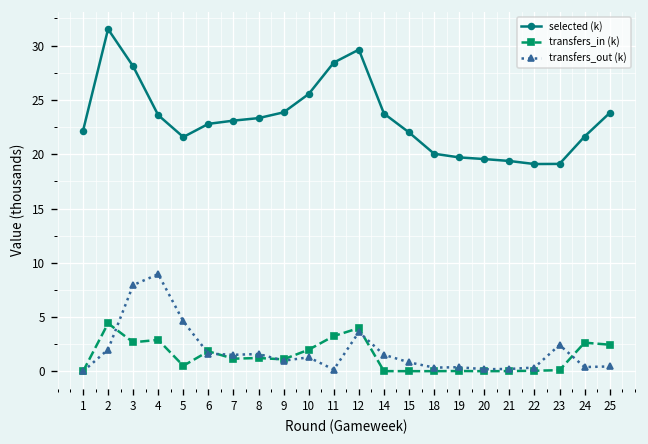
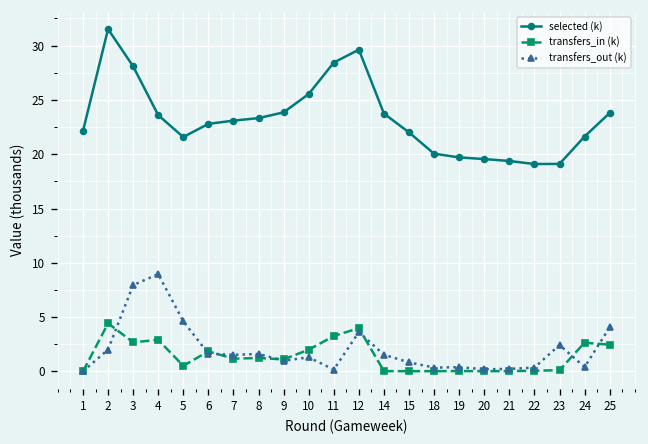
  {
    "transfers_out (k)": {
      "2": 2,
      "3": 8,
      "4": 9,
      "5": 5,
      "7": 2,
      "8": 2,
      "10": 1,
      "11": 0,
      "12": 4,
      "14": 2,
      "15": 1,
      "18": 0,
      "19": 0,
      "22": 0,
      "23": 2,
      "24": 0,
-     "25": 0
+     "25": 4
    }
  }
